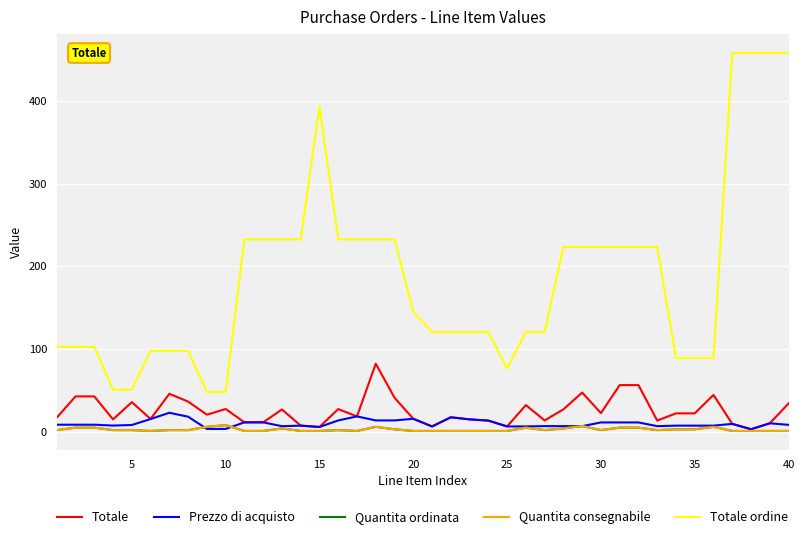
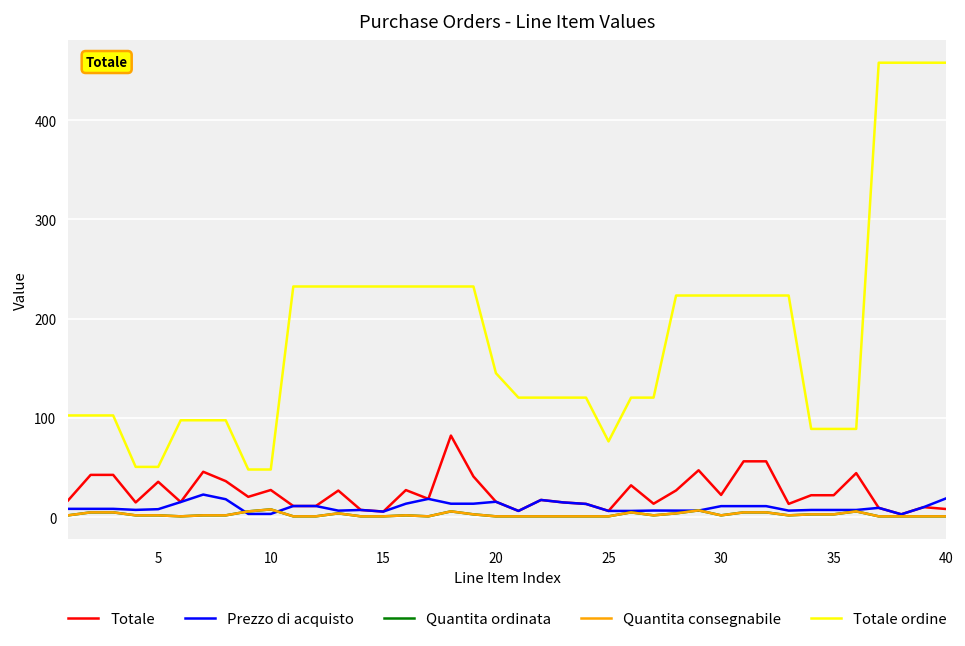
  {
    "Totale": {
      "5": 40,
      "10": 30,
      "30": 20,
      "35": 20,
-     "40": 30
+     "40": 10
    },
    "Prezzo di acquisto": {
      "5": 10,
      "10": 0,
      "30": 10,
      "35": 10,
-     "40": 10
+     "40": 20
    },
    "Quantita consegnabile": {
      "5": 0,
      "10": 10,
      "15": 0,
      "20": 0,
      "25": 0,
      "30": 0,
      "35": 0,
      "40": 0
    },
    "Totale ordine": {
      "5": 50,
      "10": 50,
-     "15": 390,
+     "15": 230,
      "20": 150,
      "25": 80,
      "30": 220,
      "35": 90,
      "40": 460
    }
  }
